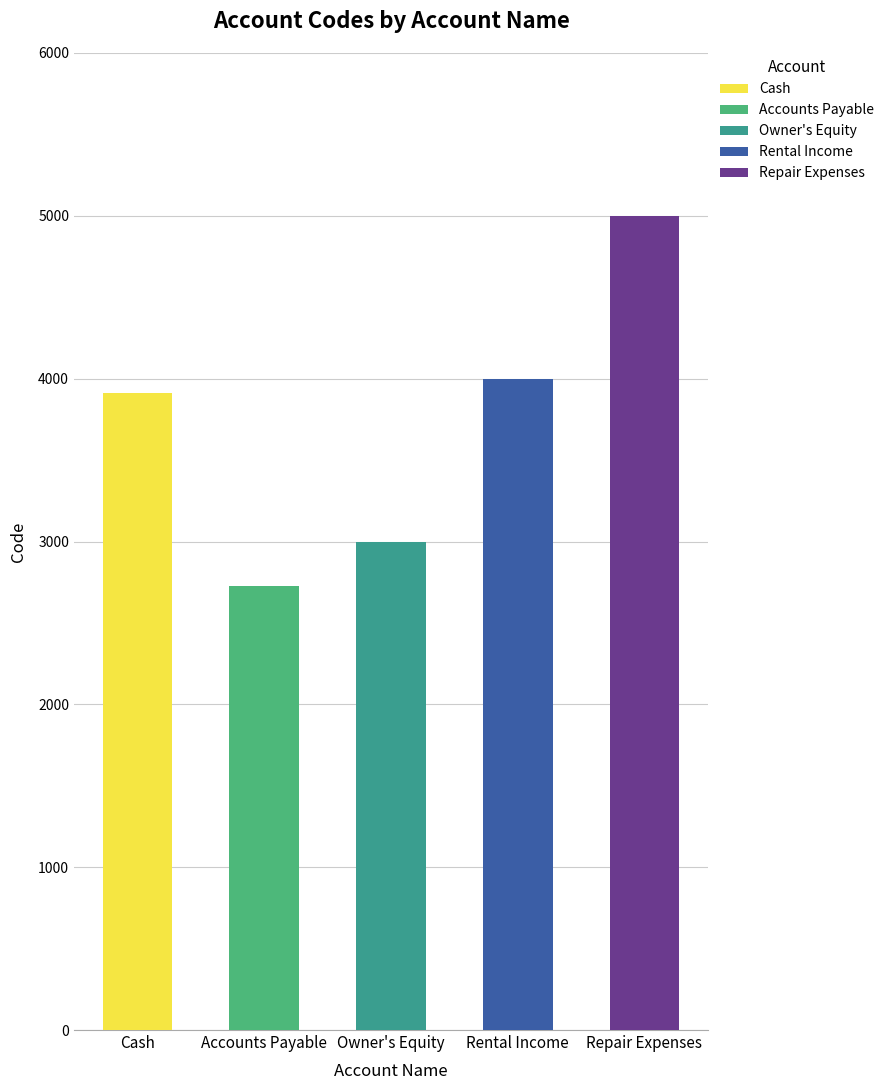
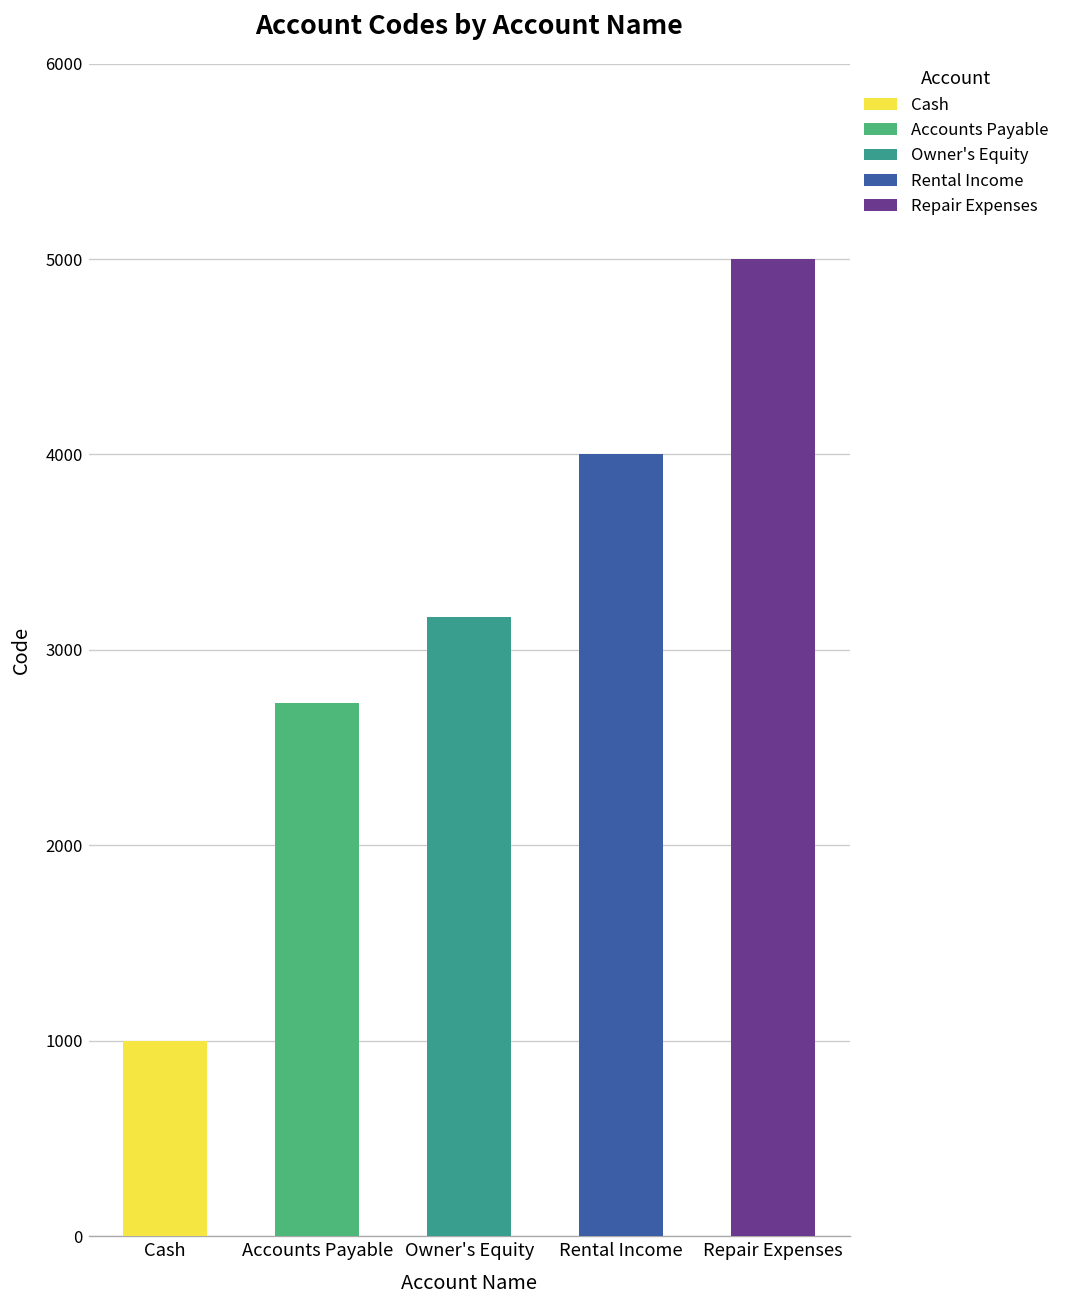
  {
-   "Cash": 3910,
+   "Cash": 1000,
    "Accounts Payable": 2730,
-   "Owner's Equity": 3000,
+   "Owner's Equity": 3170,
    "Rental Income": 4000,
    "Repair Expenses": 5000
  }
